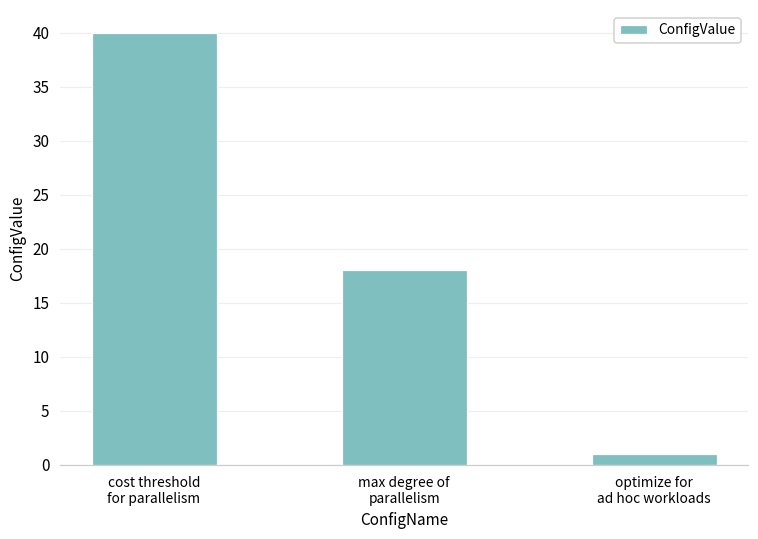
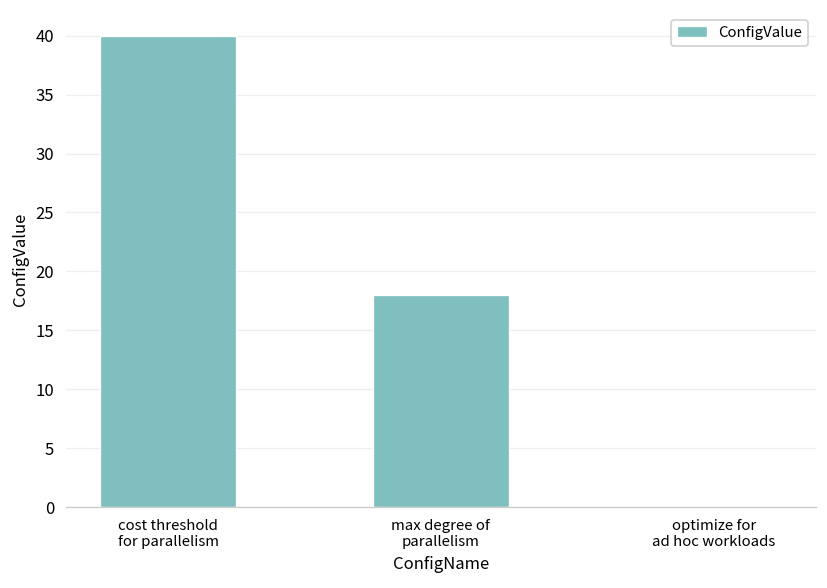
  {
    "cost threshold for parallelism": 40,
    "max degree of parallelism": 18,
-   "optimize for ad hoc workloads": 1
+   "optimize for ad hoc workloads": 0
  }
